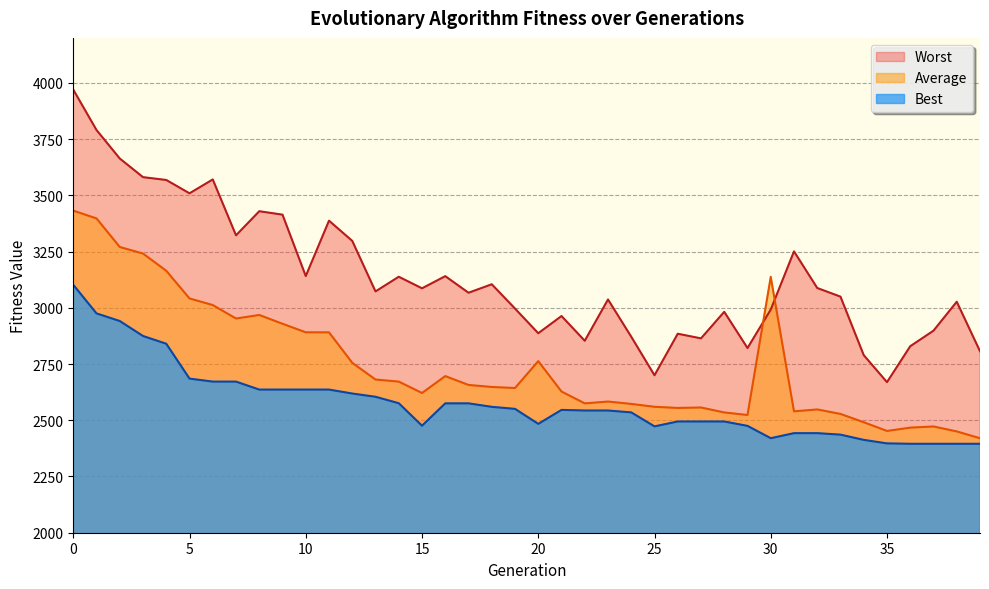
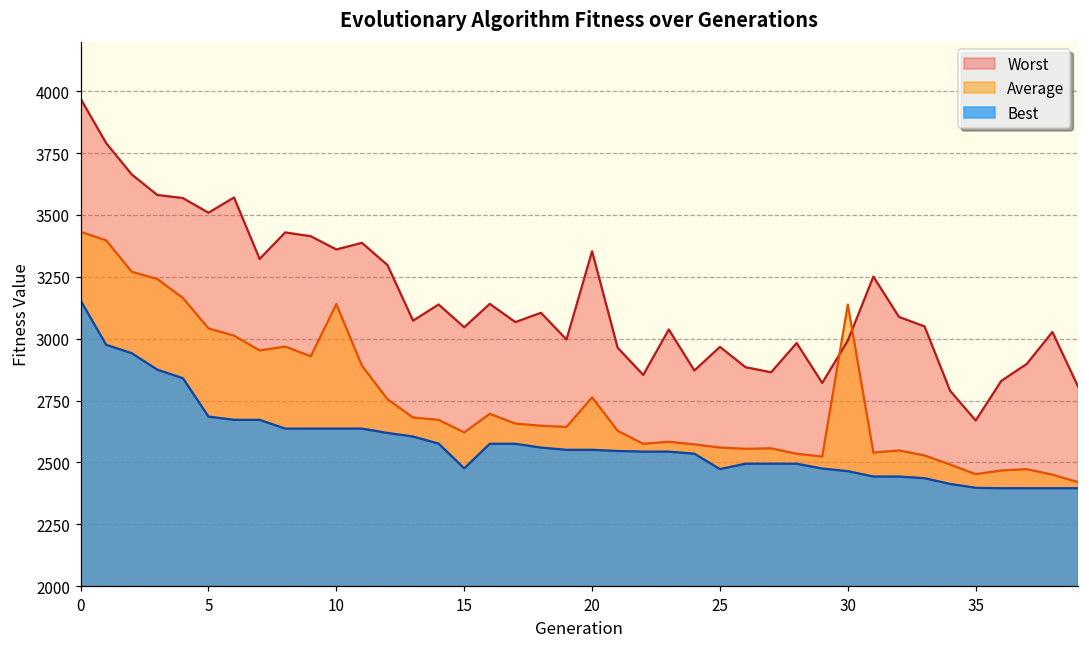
  {
    "Worst": {
      "0": 3970,
      "5": 3510,
-     "10": 3140,
-     "15": 3090,
-     "20": 2890,
-     "25": 2700,
+     "10": 3360,
+     "15": 3050,
+     "20": 3350,
+     "25": 2970,
      "30": 2990,
      "35": 2670
    },
    "Average": {
      "0": 3430,
      "5": 3040,
-     "10": 2890,
+     "10": 3140,
      "15": 2620,
      "20": 2760,
      "25": 2560,
      "30": 3140,
      "35": 2450
    },
    "Best": {
-     "0": 3100,
+     "0": 3150,
      "5": 2690,
      "10": 2640,
      "15": 2480,
-     "20": 2480,
+     "20": 2550,
      "25": 2470,
-     "30": 2420,
+     "30": 2460,
      "35": 2400
    }
  }
